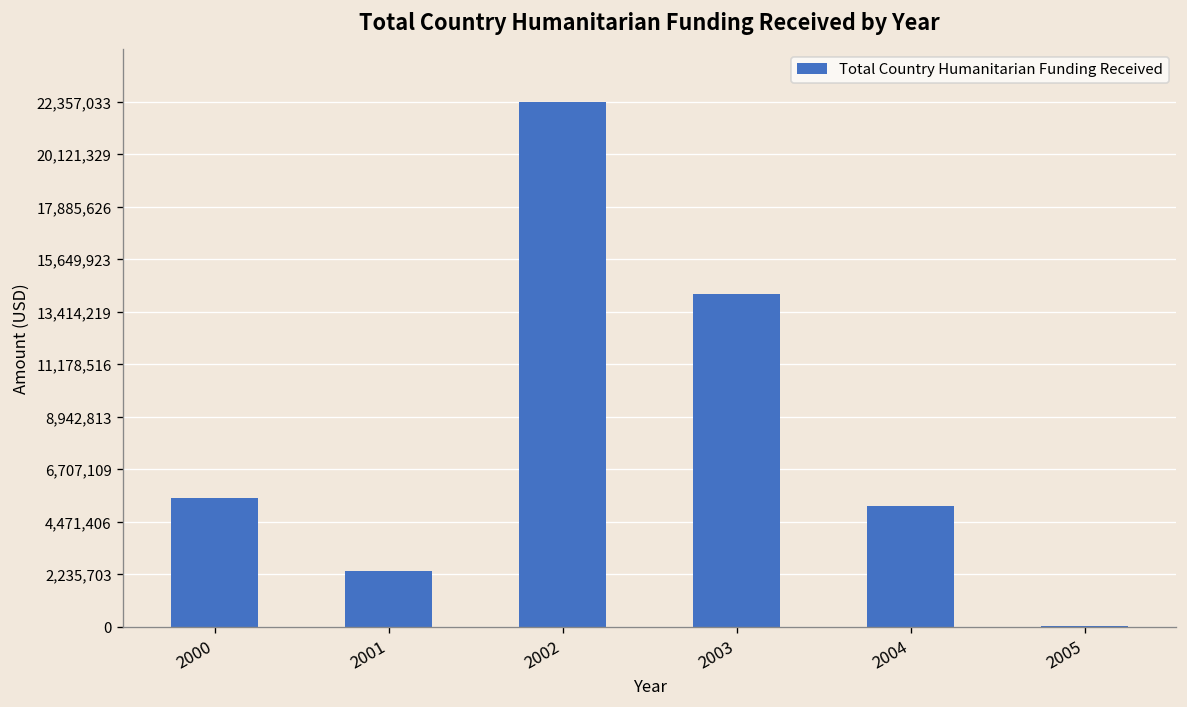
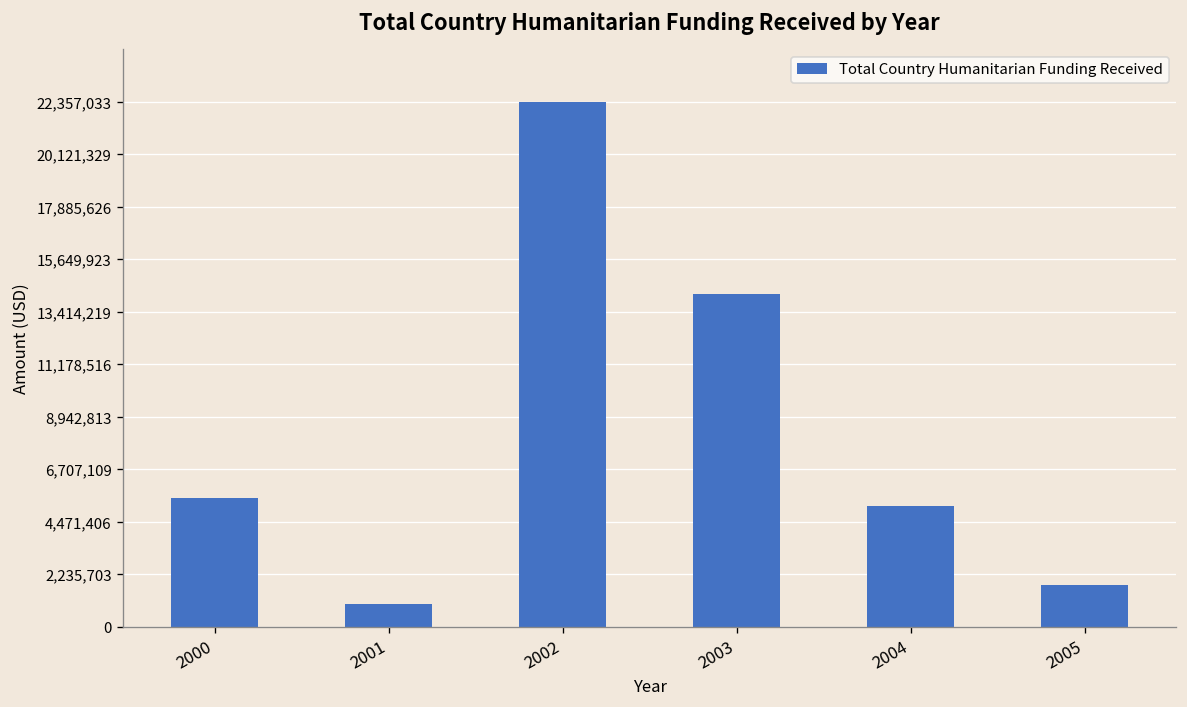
  {
    "2000": "5,500,000",
-   "2001": "2,400,000",
+   "2001": "1,000,000",
    "2002": "22,400,000",
    "2003": "14,200,000",
    "2004": "5,100,000",
-   "2005": "0"
+   "2005": "1,800,000"
  }
